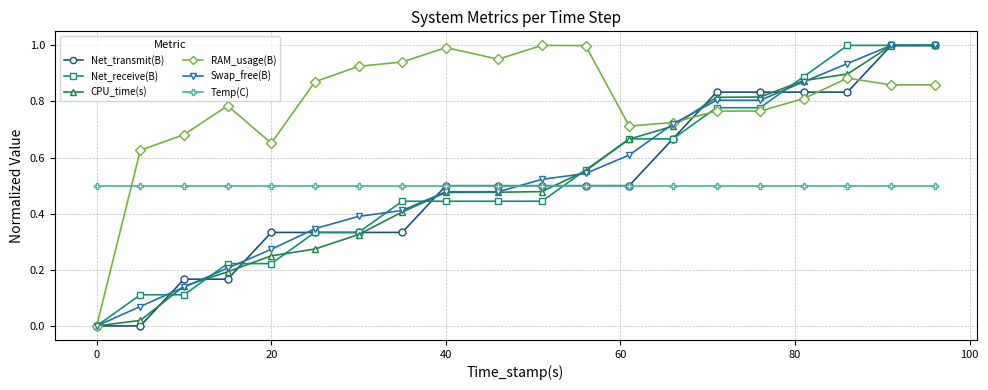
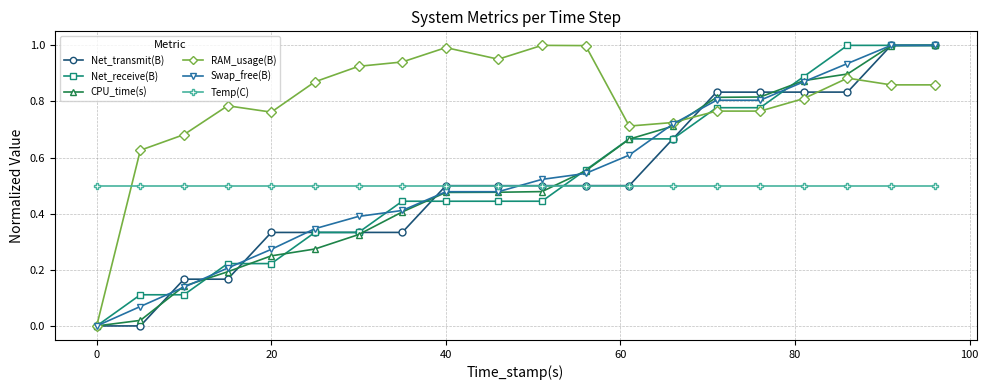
  {
    "RAM_usage(B)": {
-     "20": 0.65,
+     "20": 0.76,
      "40": 0.99
    },
    "Temp(C)": {
      "0": 0.50,
      "20": 0.50
    }
  }
